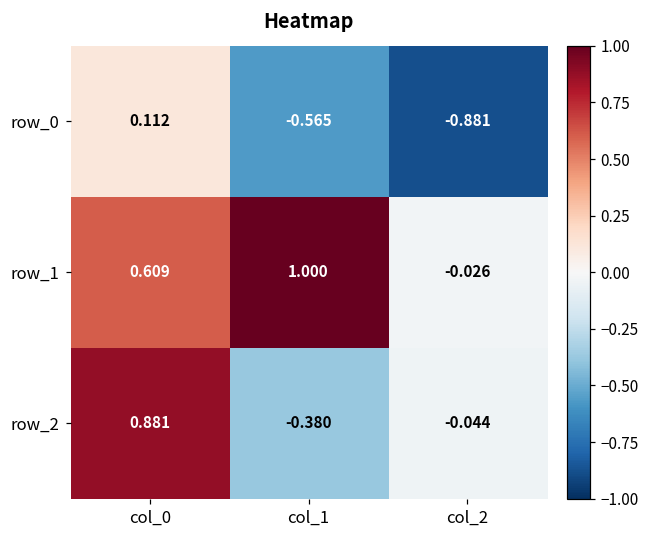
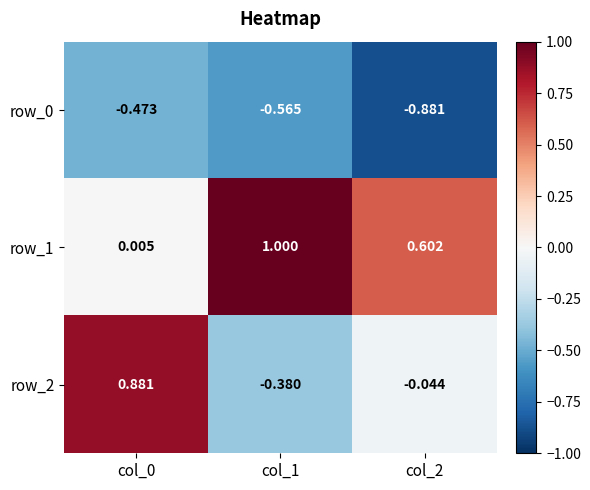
  {
    "row_0": {
-     "col_0": 0.112,
+     "col_0": -0.473,
      "col_1": -0.565,
      "col_2": -0.881
    },
    "row_1": {
-     "col_0": 0.609,
+     "col_0": 0.005,
      "col_1": 1.000,
-     "col_2": -0.026
+     "col_2": 0.602
    },
    "row_2": {
      "col_0": 0.881,
      "col_1": -0.380,
      "col_2": -0.044
    }
  }
